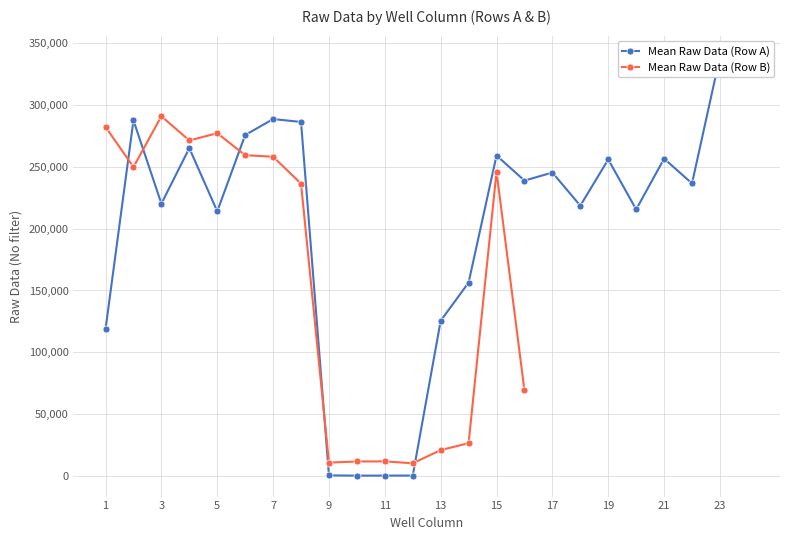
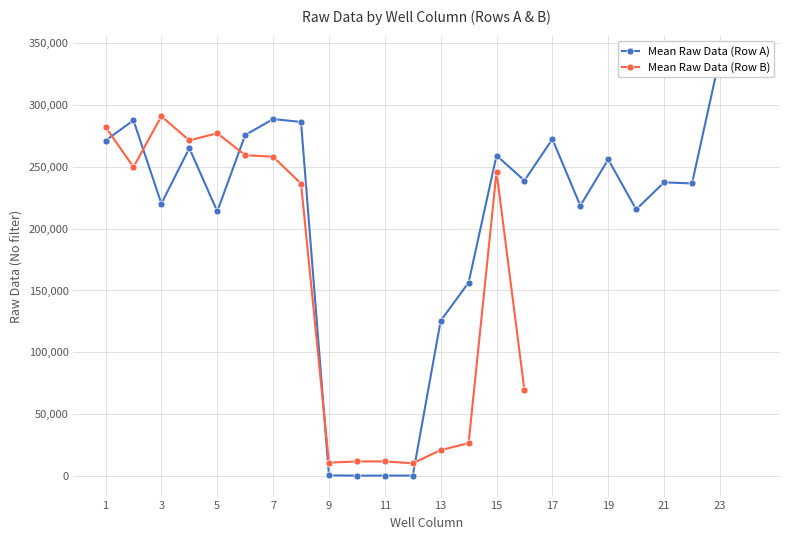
  {
    "Mean Raw Data (Row A)": {
-     "1": "119,000",
+     "1": "271,000",
      "3": "220,000",
      "5": "214,000",
      "7": "289,000",
      "9": "0",
      "11": "0",
      "13": "126,000",
      "15": "259,000",
-     "17": "245,000",
+     "17": "272,000",
      "19": "256,000",
-     "21": "257,000"
+     "21": "237,000"
    },
    "Mean Raw Data (Row B)": {
      "1": "282,000",
      "3": "291,000",
      "5": "277,000",
      "7": "258,000",
      "9": "11,000",
      "11": "12,000",
      "13": "21,000",
      "15": "246,000"
    }
  }
